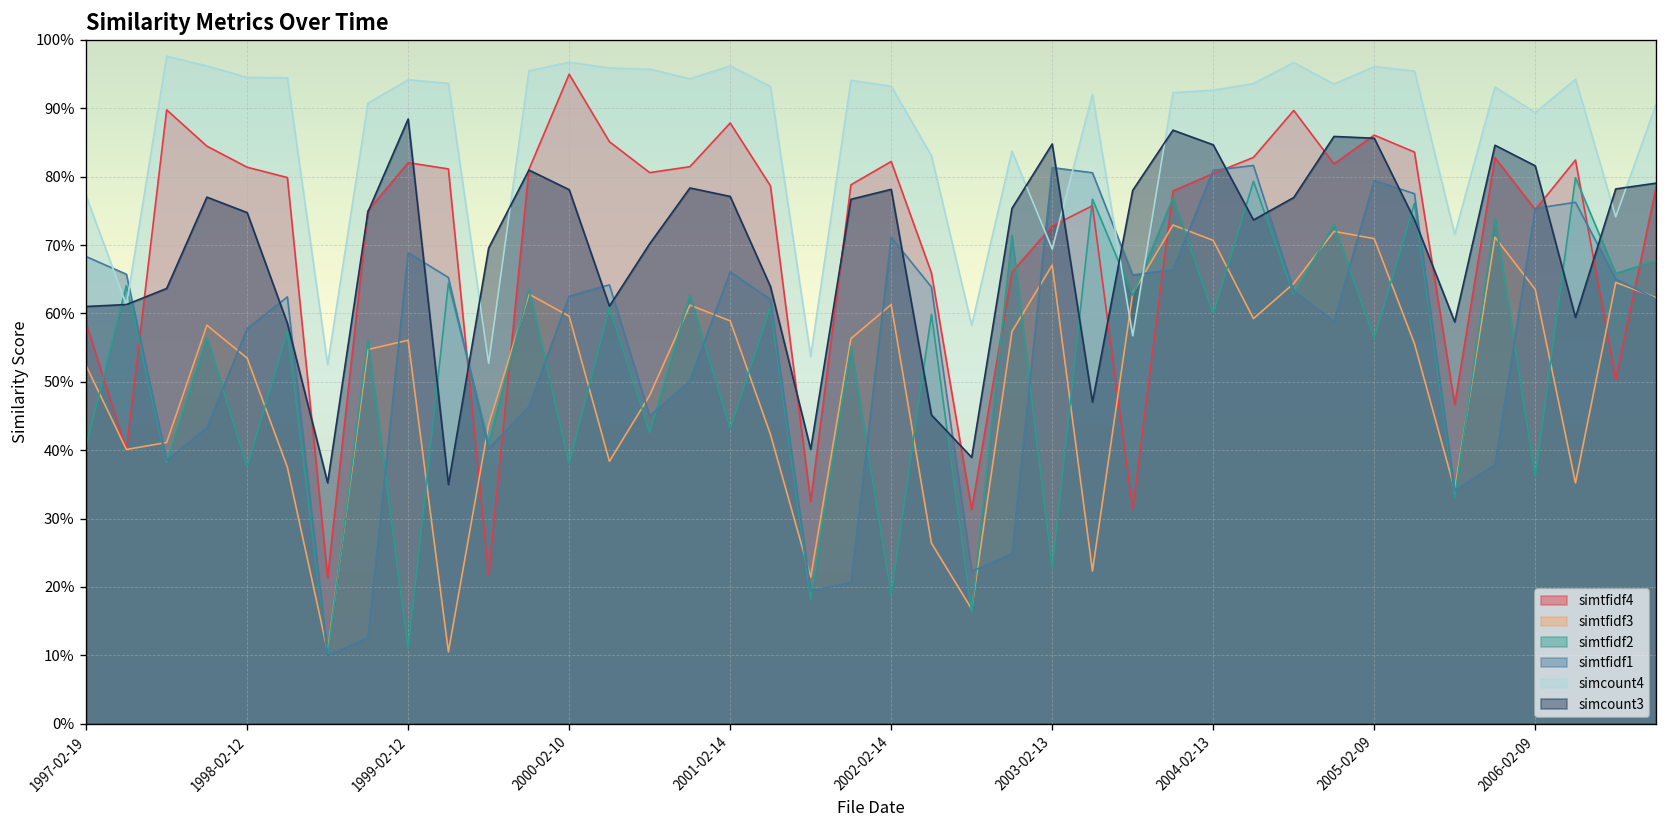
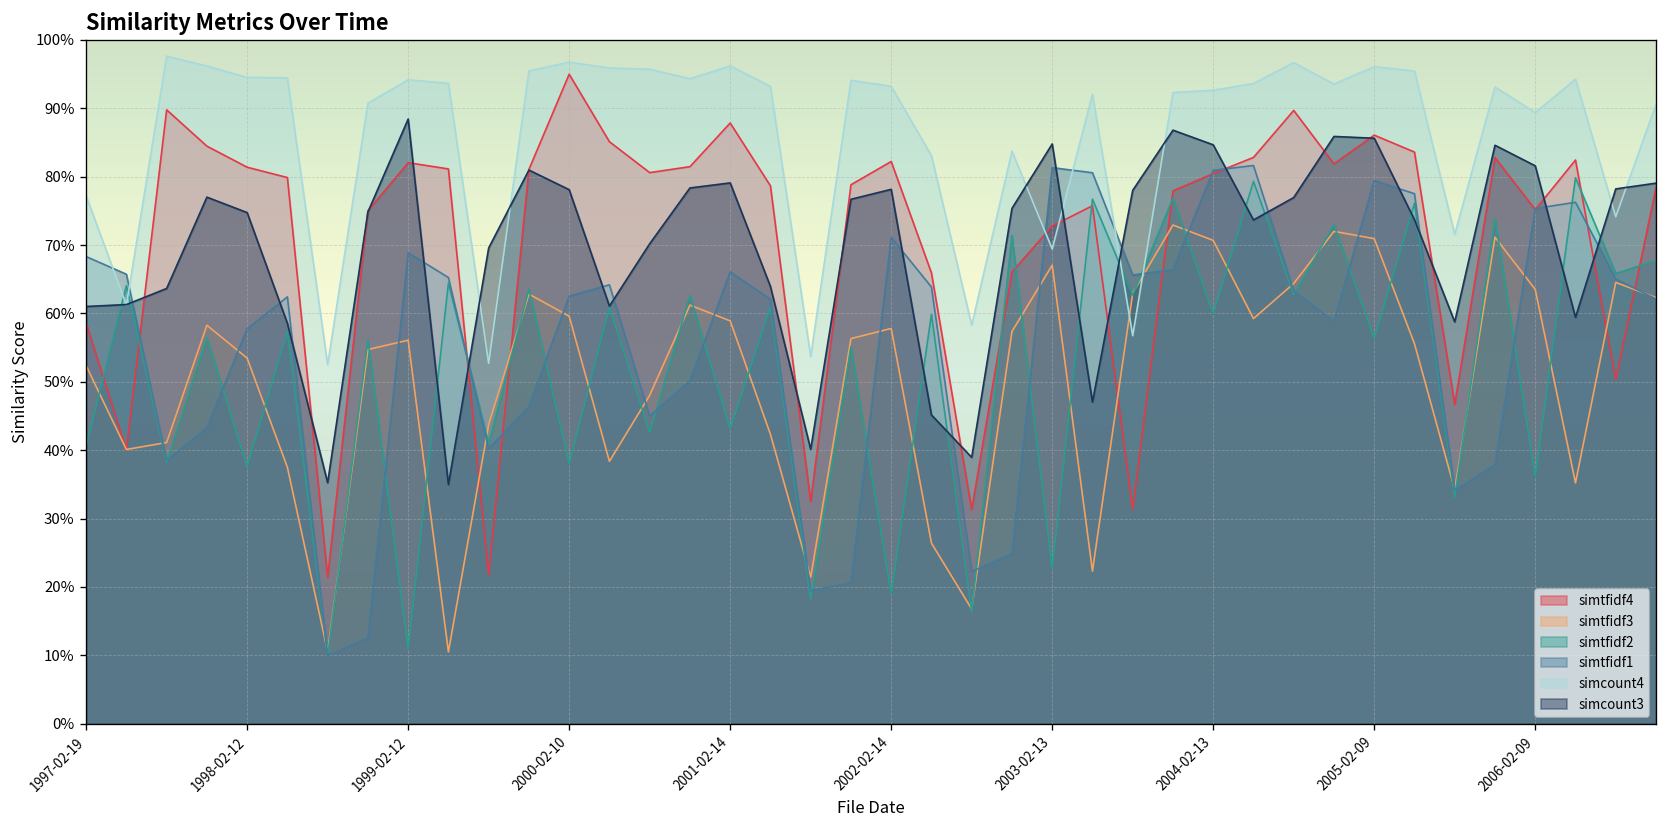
  {
    "simtfidf4": {
      "1997-02-19": "59%",
      "1998-02-12": "81%",
      "1999-02-12": "82%",
      "2000-02-10": "95%",
      "2001-02-14": "88%",
      "2002-02-14": "82%",
      "2003-02-13": "73%",
      "2004-02-13": "80%",
      "2005-02-09": "86%"
    },
    "simtfidf3": {
      "1997-02-19": "52%",
      "1998-02-12": "53%",
      "1999-02-12": "56%",
      "2000-02-10": "60%",
      "2001-02-14": "59%",
-     "2002-02-14": "61%",
+     "2002-02-14": "58%",
      "2003-02-13": "67%",
      "2004-02-13": "71%",
      "2005-02-09": "71%",
      "2006-02-09": "64%"
    },
    "simcount4": {
      "1997-02-19": "77%",
      "1998-02-12": "95%",
      "1999-02-12": "94%",
      "2000-02-10": "97%",
      "2001-02-14": "96%",
      "2002-02-14": "93%",
      "2003-02-13": "69%",
      "2004-02-13": "93%",
      "2005-02-09": "96%",
      "2006-02-09": "89%"
    },
    "simcount3": {
      "1997-02-19": "61%",
      "1998-02-12": "75%",
      "1999-02-12": "88%",
      "2000-02-10": "78%",
-     "2001-02-14": "77%",
+     "2001-02-14": "79%",
      "2002-02-14": "78%",
      "2003-02-13": "85%",
      "2004-02-13": "85%",
      "2005-02-09": "86%",
      "2006-02-09": "82%"
    }
  }
